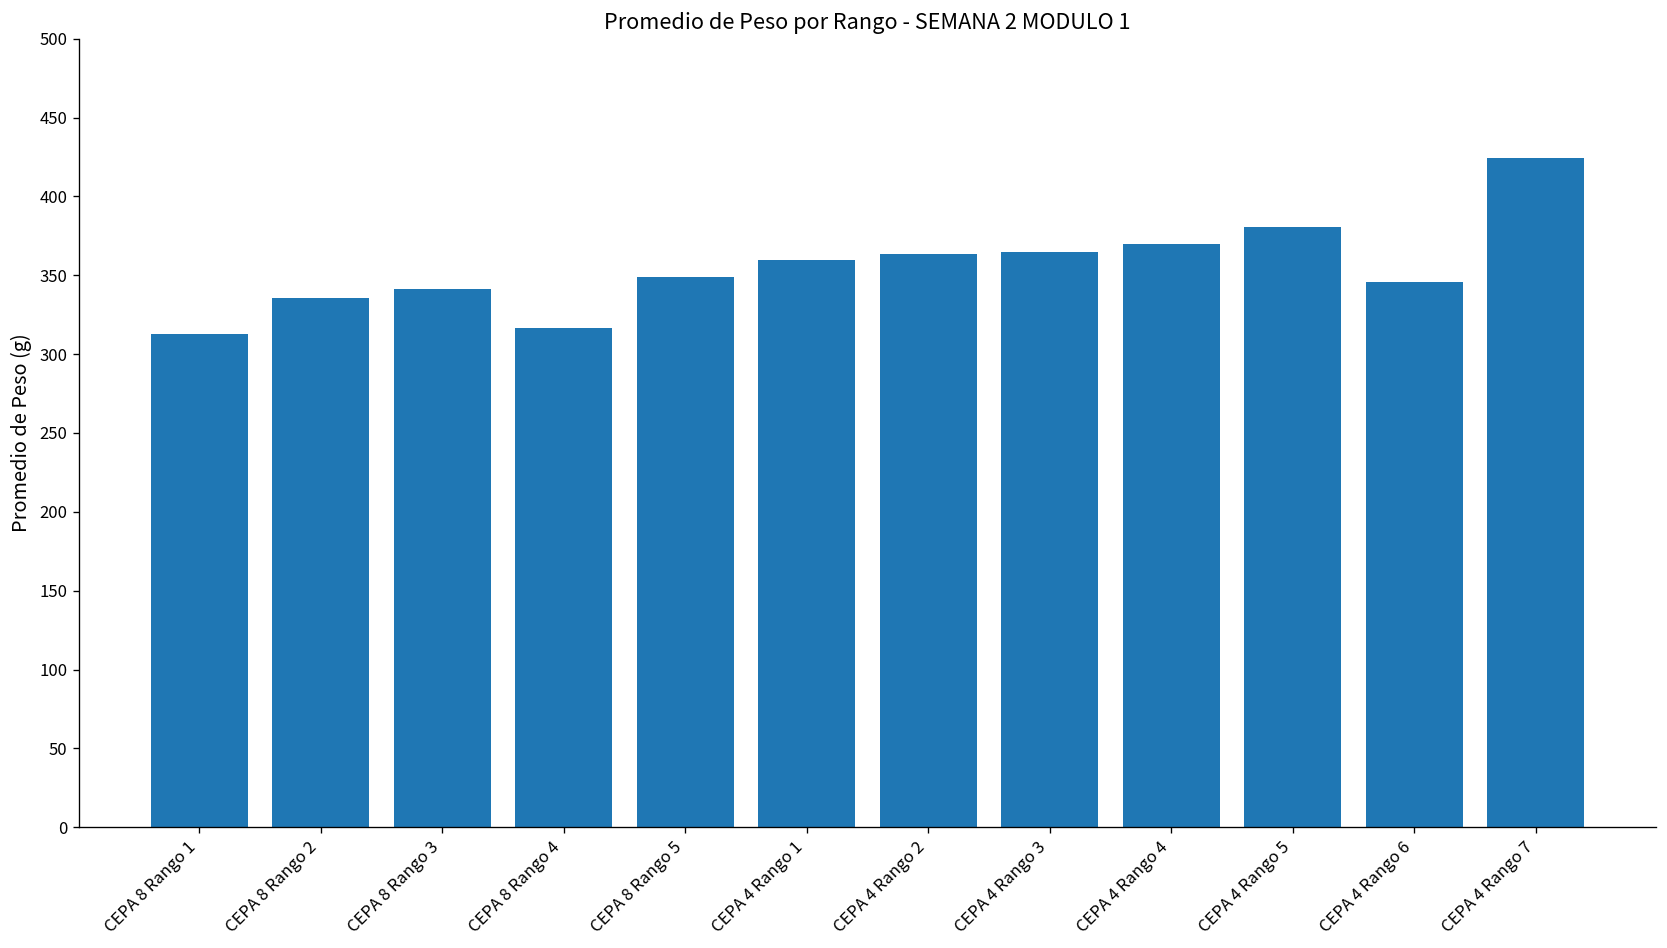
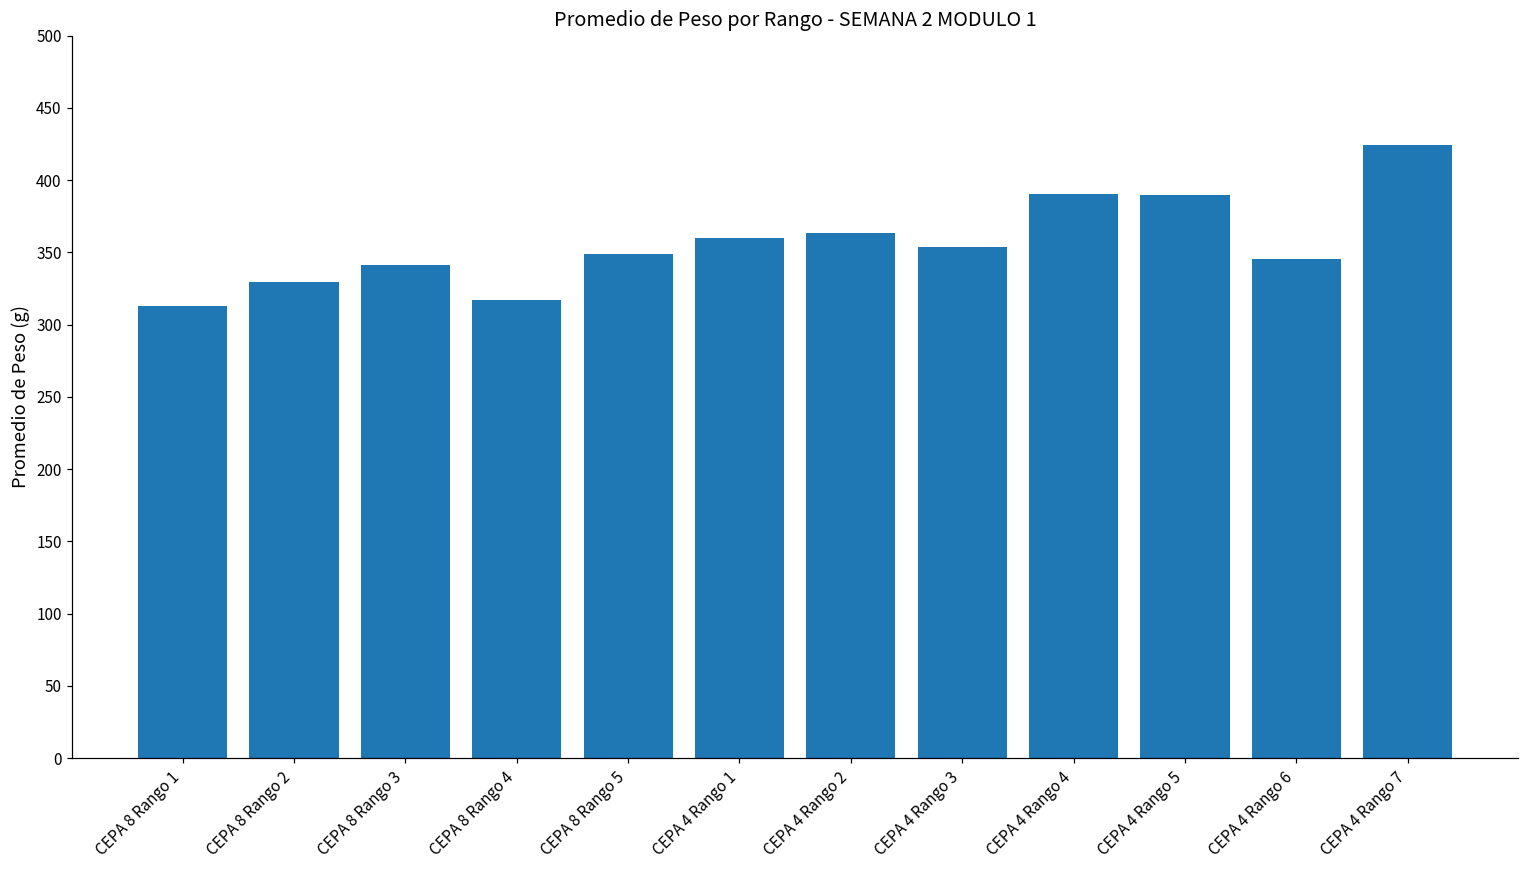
  {
    "CEPA 8 Rango 1": 313,
-   "CEPA 8 Rango 2": 336,
+   "CEPA 8 Rango 2": 329,
    "CEPA 8 Rango 3": 341,
    "CEPA 8 Rango 4": 317,
    "CEPA 8 Rango 5": 349,
    "CEPA 4 Rango 1": 360,
    "CEPA 4 Rango 2": 363,
-   "CEPA 4 Rango 3": 365,
-   "CEPA 4 Rango 4": 370,
-   "CEPA 4 Rango 5": 381,
+   "CEPA 4 Rango 3": 354,
+   "CEPA 4 Rango 4": 391,
+   "CEPA 4 Rango 5": 390,
    "CEPA 4 Rango 6": 346,
    "CEPA 4 Rango 7": 424
  }
